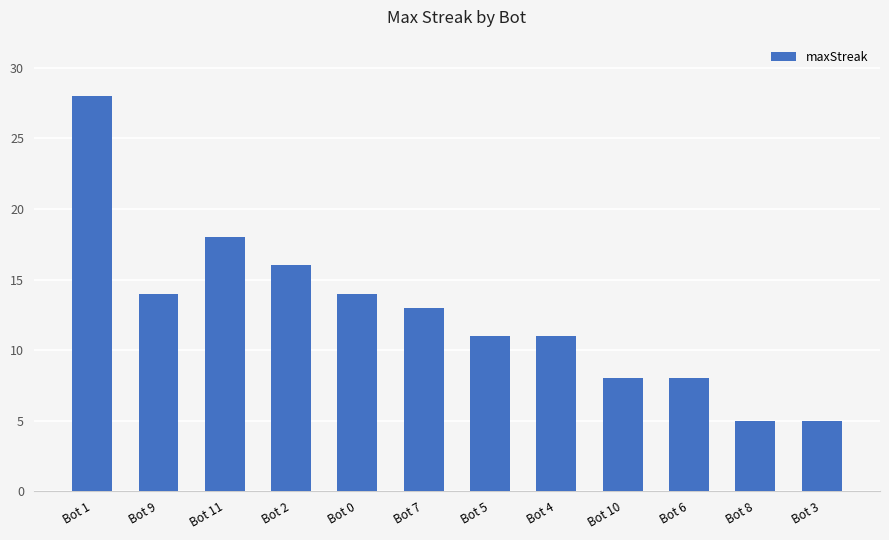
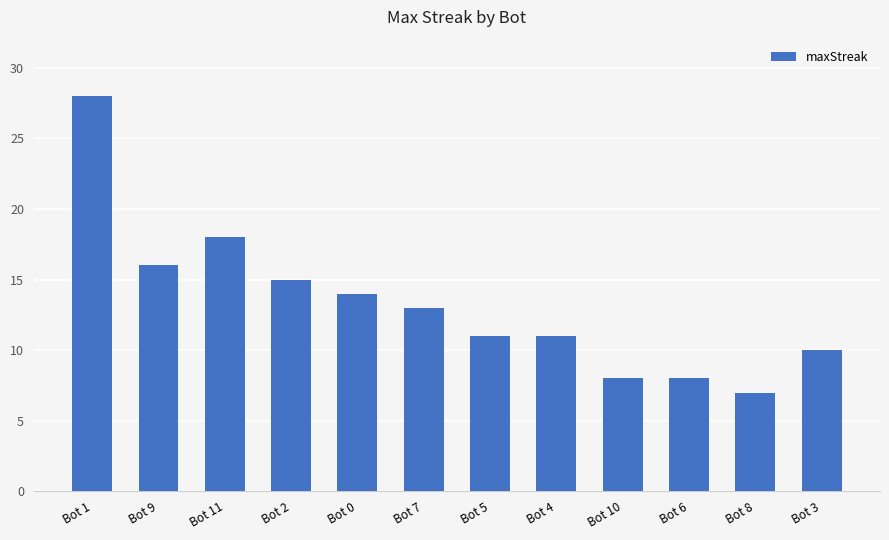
  {
    "Bot 1": 28,
-   "Bot 9": 14,
+   "Bot 9": 16,
    "Bot 11": 18,
-   "Bot 2": 16,
+   "Bot 2": 15,
    "Bot 0": 14,
    "Bot 7": 13,
    "Bot 5": 11,
    "Bot 4": 11,
    "Bot 10": 8,
    "Bot 6": 8,
-   "Bot 8": 5,
-   "Bot 3": 5
+   "Bot 8": 7,
+   "Bot 3": 10
  }
